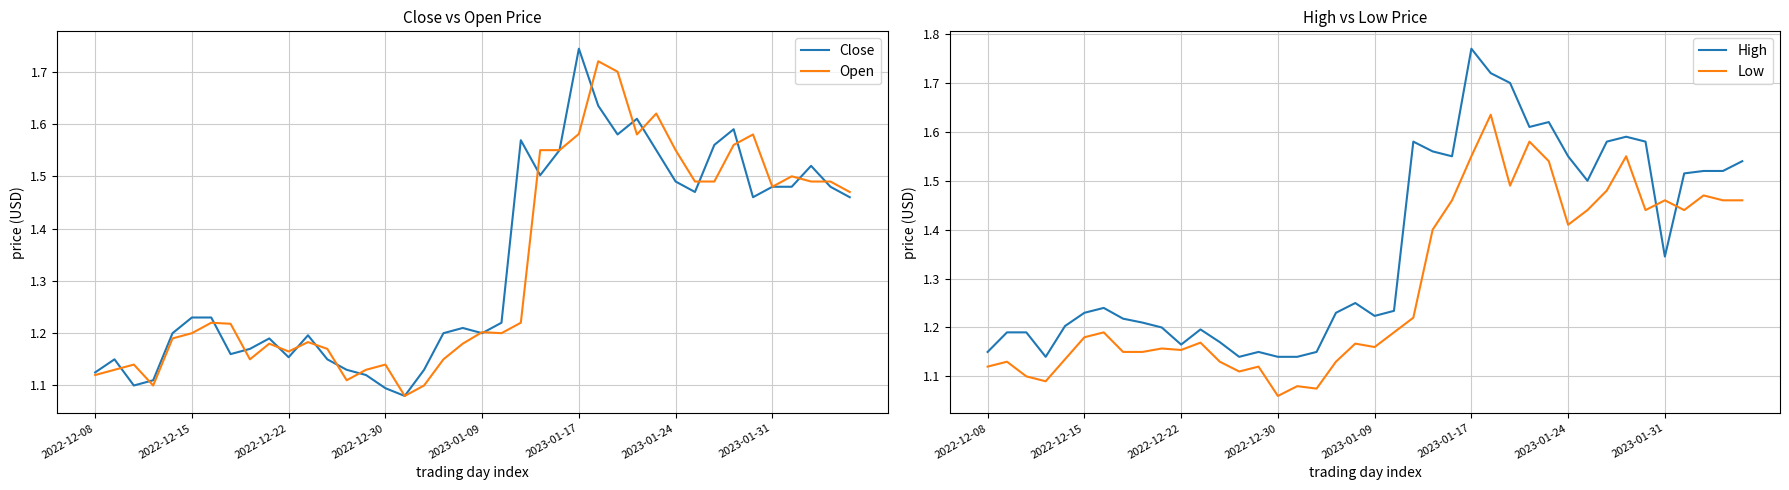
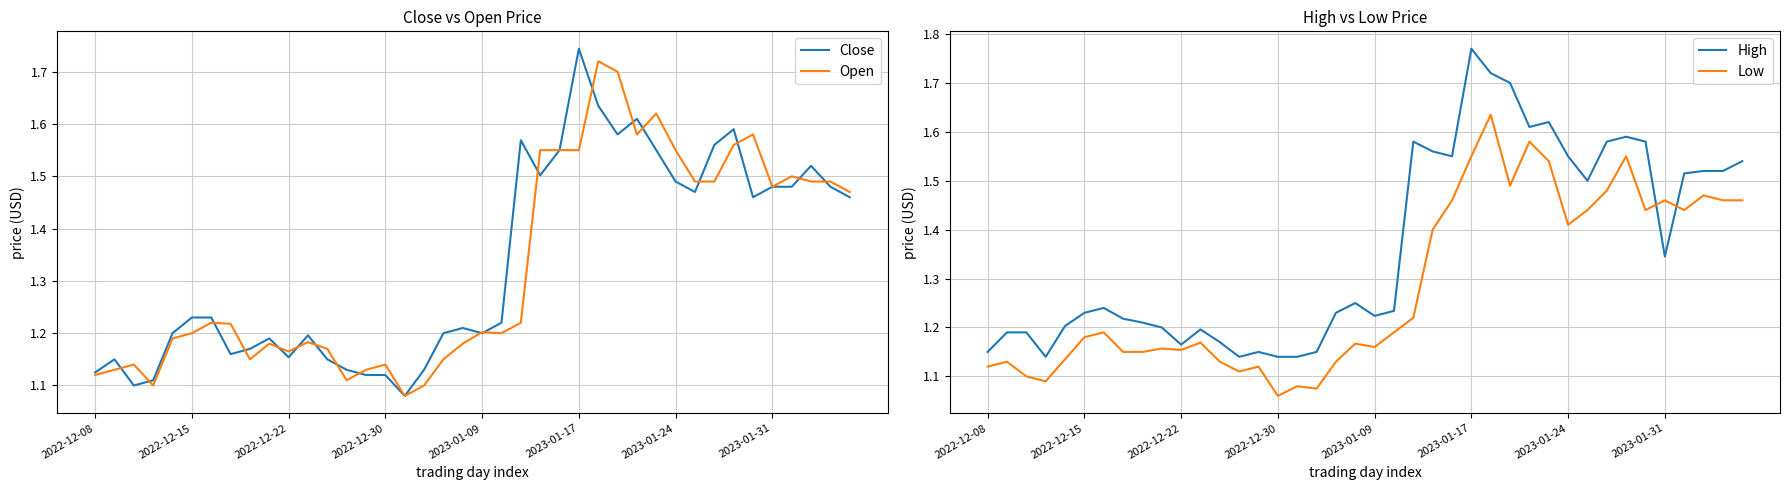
  {
    "Close vs Open Price": {
      "Close": {
        "2022-12-08": 1.13,
        "2022-12-15": 1.23,
        "2022-12-22": 1.15,
-       "2022-12-30": 1.09,
+       "2022-12-30": 1.12,
        "2023-01-17": 1.74,
        "2023-01-24": 1.49
      },
      "Open": {
        "2022-12-08": 1.12,
        "2022-12-15": 1.20,
        "2022-12-22": 1.16,
        "2022-12-30": 1.14,
-       "2023-01-17": 1.58,
+       "2023-01-17": 1.55,
        "2023-01-24": 1.55
      }
    },
    "High vs Low Price": {
      "High": {
        "2022-12-08": 1.15,
        "2022-12-15": 1.23,
        "2022-12-22": 1.16,
        "2022-12-30": 1.14,
        "2023-01-09": 1.22,
        "2023-01-17": 1.77,
        "2023-01-24": 1.55,
        "2023-01-31": 1.34
      },
      "Low": {
        "2022-12-08": 1.12,
        "2022-12-15": 1.18,
        "2022-12-22": 1.15,
        "2022-12-30": 1.06,
        "2023-01-09": 1.16,
        "2023-01-17": 1.55,
        "2023-01-24": 1.41,
        "2023-01-31": 1.46
      }
    }
  }
